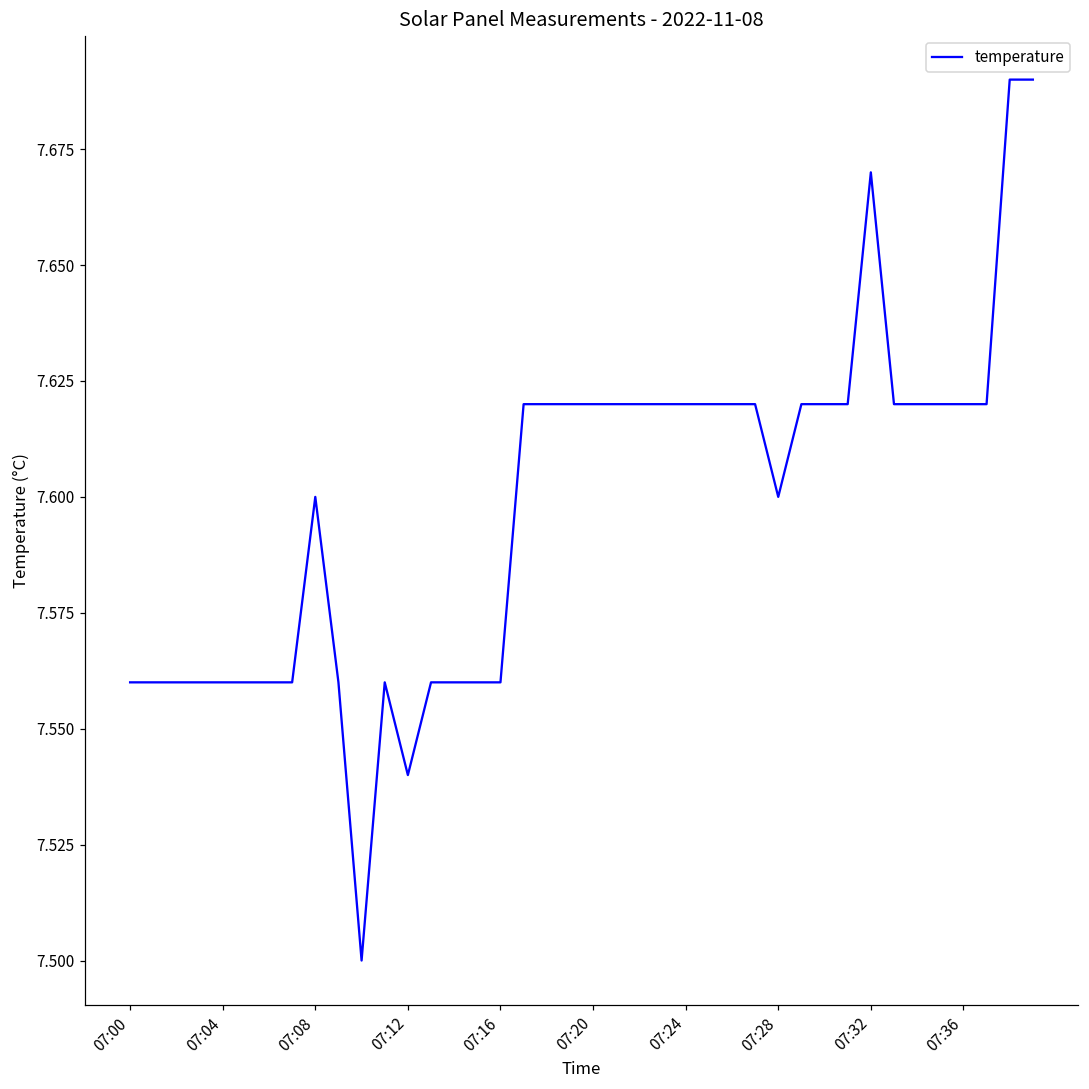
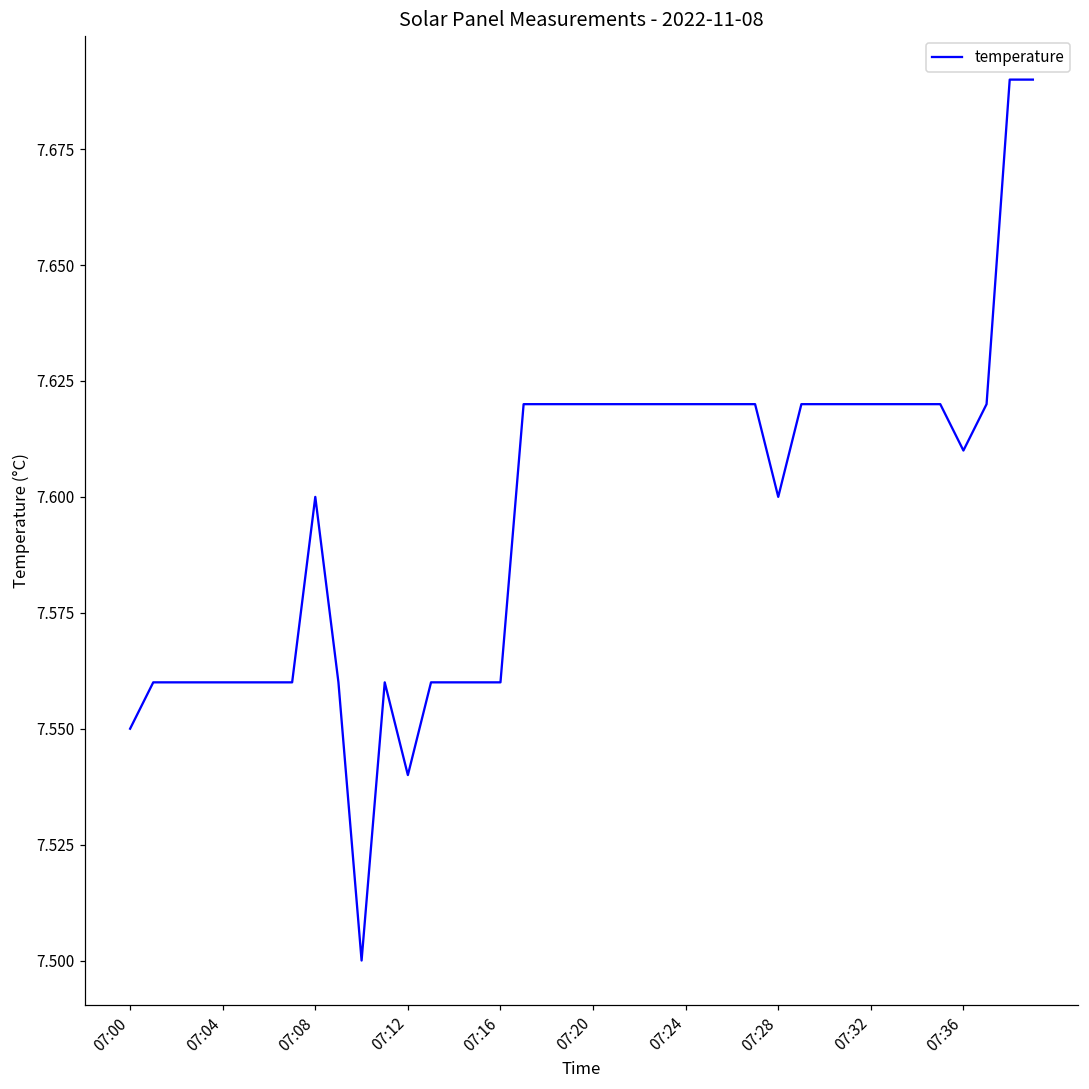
  {
-   "07:00": 7.56,
+   "07:00": 7.55,
    "07:04": 7.56,
    "07:08": 7.60,
    "07:12": 7.54,
    "07:16": 7.56,
    "07:20": 7.62,
    "07:24": 7.62,
    "07:28": 7.60,
-   "07:32": 7.67,
-   "07:36": 7.62
+   "07:32": 7.62,
+   "07:36": 7.61
  }
